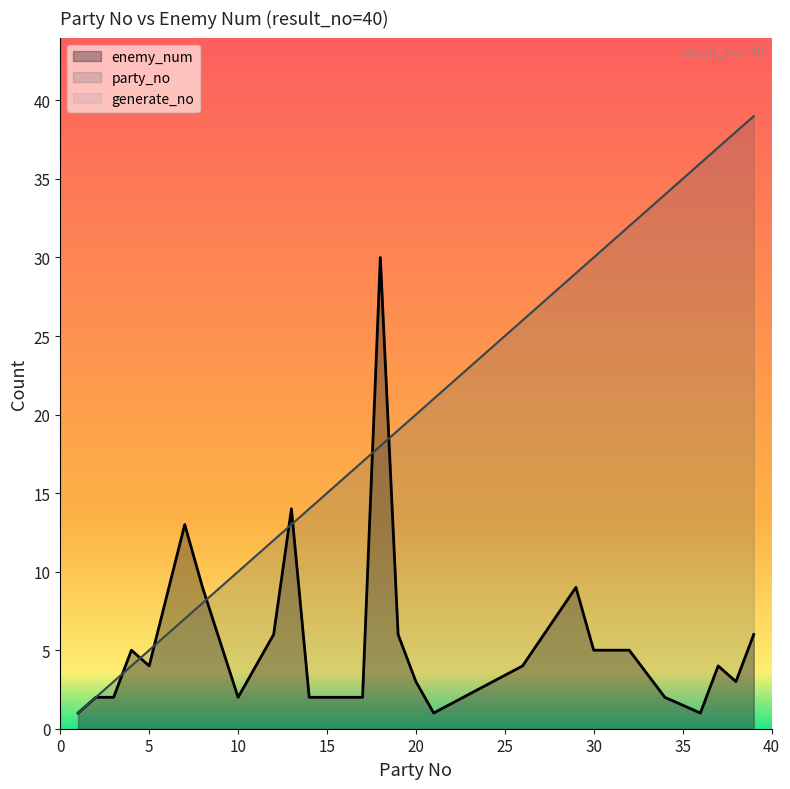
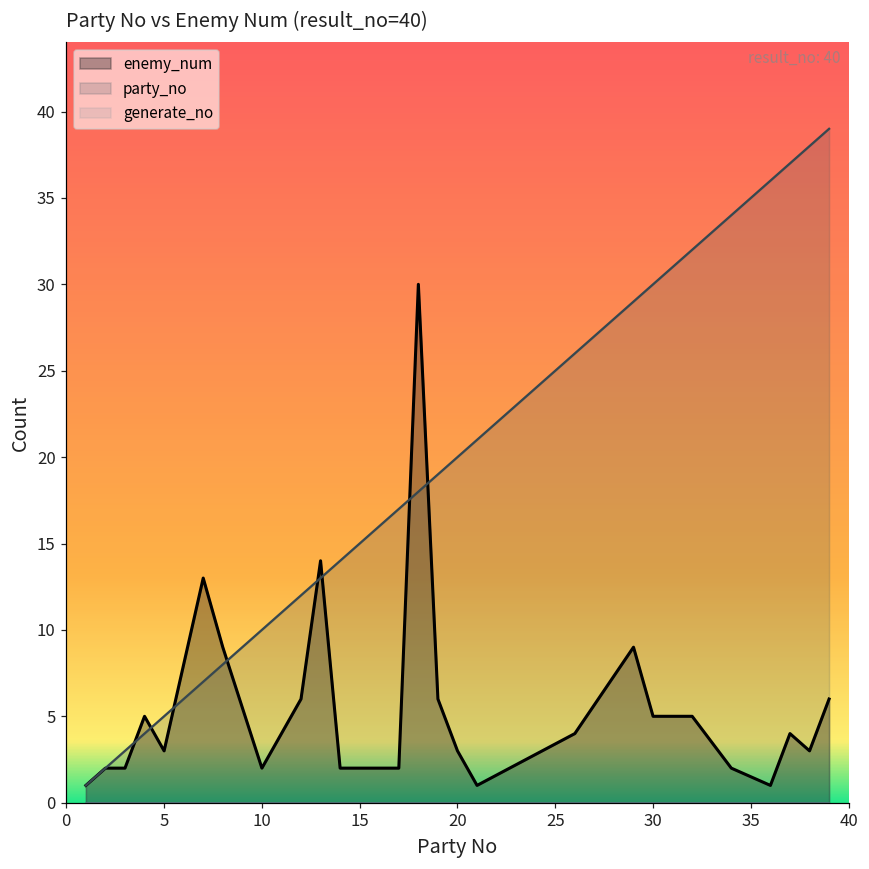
  {
    "enemy_num": {
-     "5": 4,
+     "5": 3,
      "10": 2,
      "20": 3,
      "30": 5
    }
  }
